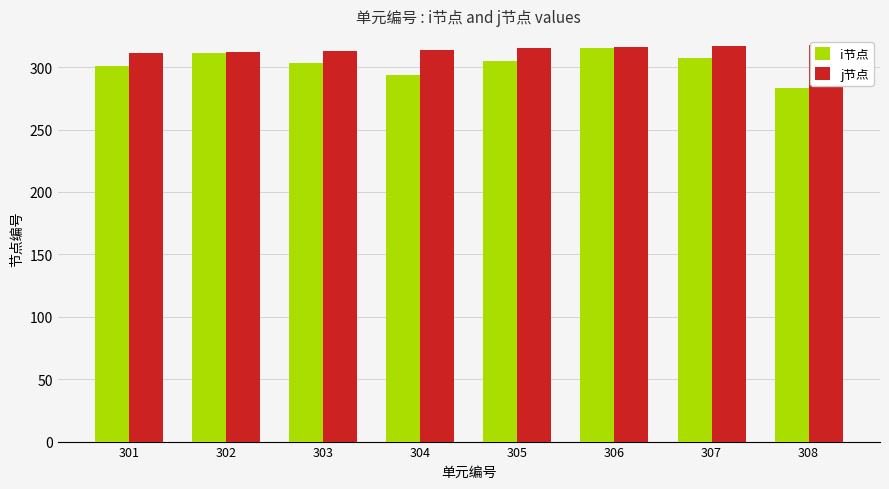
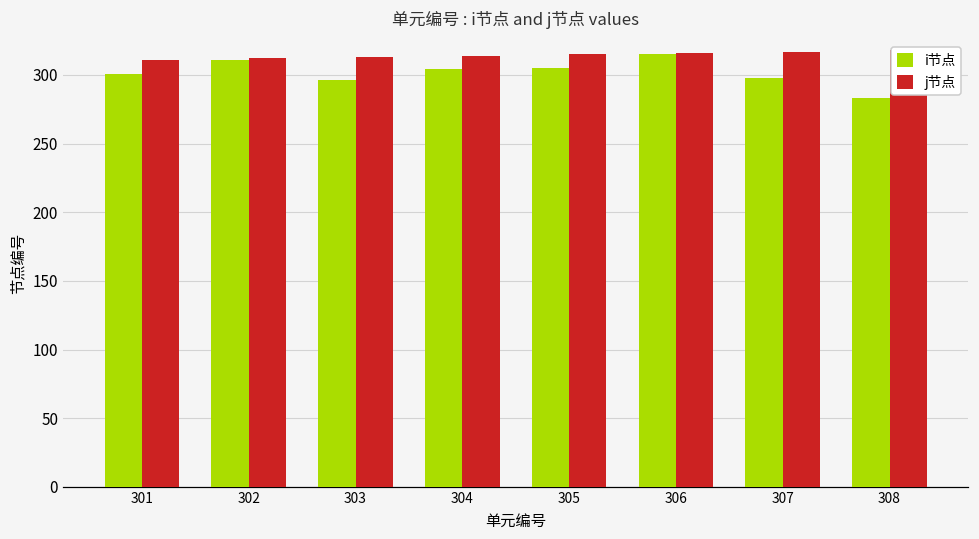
  {
    "i节点": {
      "301": 301,
      "302": 311,
-     "303": 303,
-     "304": 294,
+     "303": 296,
+     "304": 304,
      "305": 305,
      "306": 315,
-     "307": 307,
+     "307": 298,
      "308": 283
    },
    "j节点": {
      "301": 311,
      "302": 312,
      "303": 313,
      "304": 314,
      "305": 315,
      "306": 316,
      "307": 317
    }
  }
